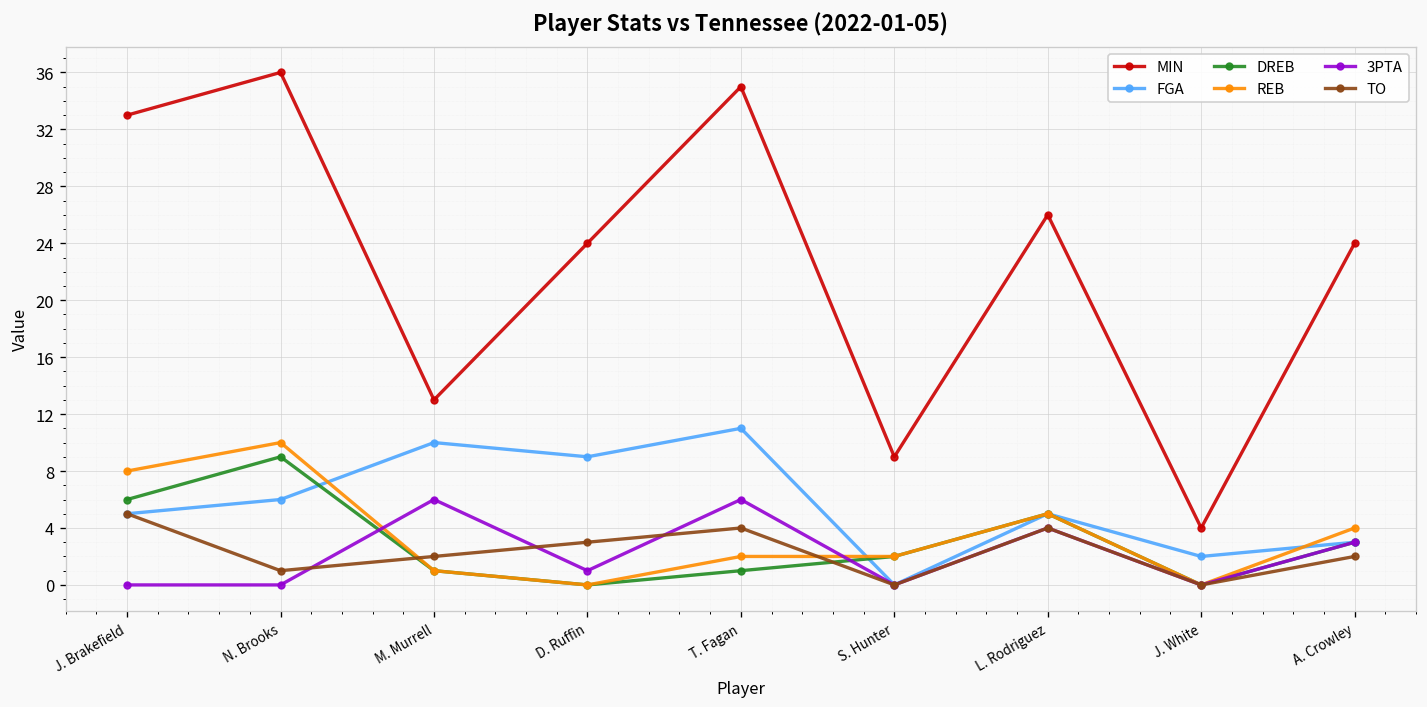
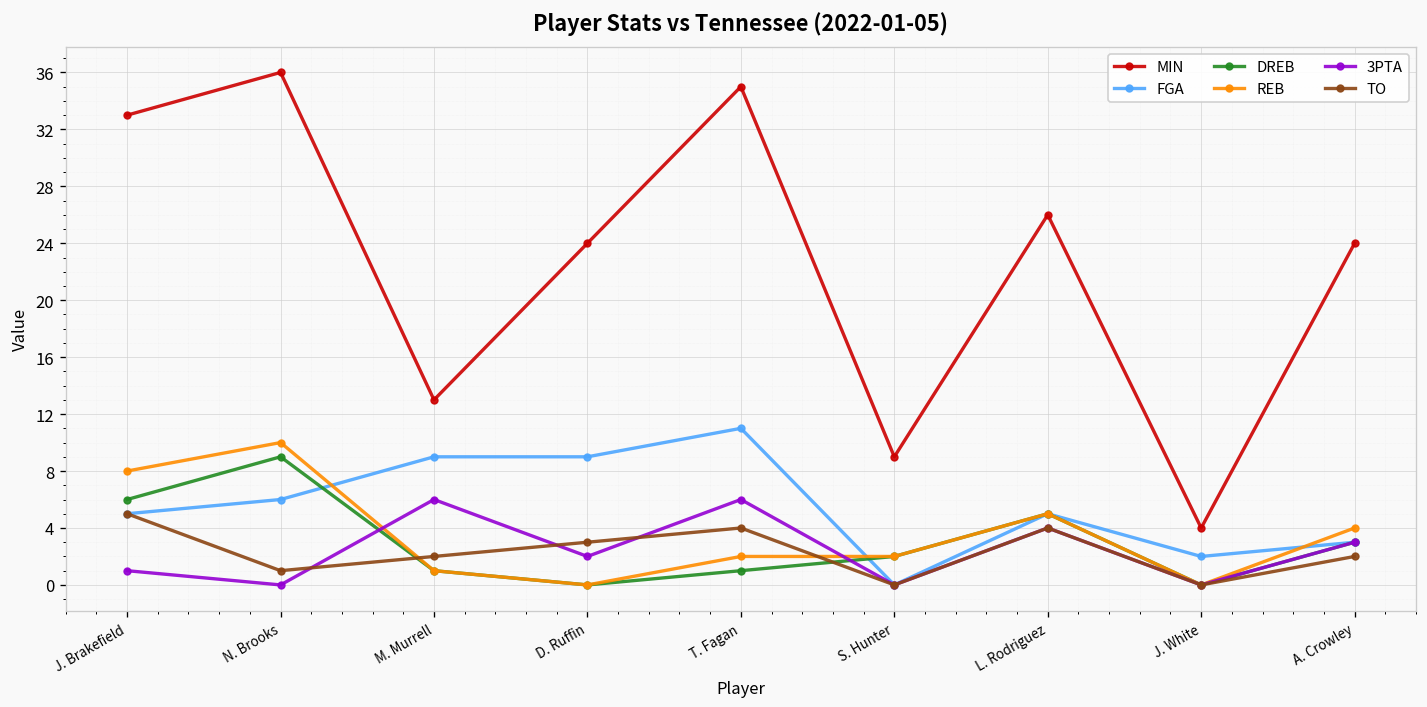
  {
    "MIN": {
      "J. Brakefield": 33,
      "N. Brooks": 36,
      "M. Murrell": 13,
      "D. Ruffin": 24,
      "T. Fagan": 35,
      "S. Hunter": 9,
      "L. Rodriguez": 26,
      "J. White": 4,
      "A. Crowley": 24
    },
    "FGA": {
      "N. Brooks": 6,
-     "M. Murrell": 10,
+     "M. Murrell": 9,
      "D. Ruffin": 9,
      "T. Fagan": 11,
      "J. White": 2
    },
    "DREB": {
      "J. Brakefield": 6,
      "N. Brooks": 9,
      "T. Fagan": 1
    },
    "REB": {
      "J. Brakefield": 8,
      "N. Brooks": 10,
      "T. Fagan": 2,
      "A. Crowley": 4
    },
    "3PTA": {
-     "J. Brakefield": 0,
+     "J. Brakefield": 1,
      "N. Brooks": 0,
      "M. Murrell": 6,
-     "D. Ruffin": 1,
+     "D. Ruffin": 2,
      "T. Fagan": 6
    },
    "TO": {
      "N. Brooks": 1,
      "M. Murrell": 2,
      "D. Ruffin": 3,
      "T. Fagan": 4,
      "A. Crowley": 2
    }
  }
